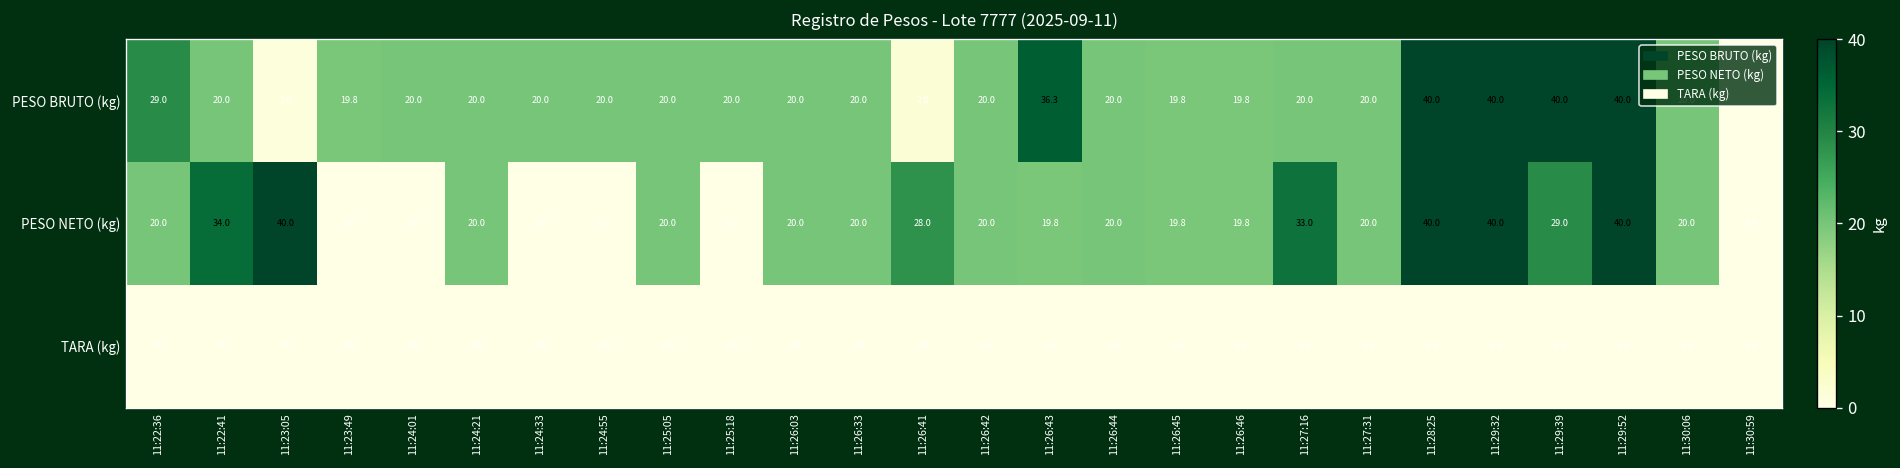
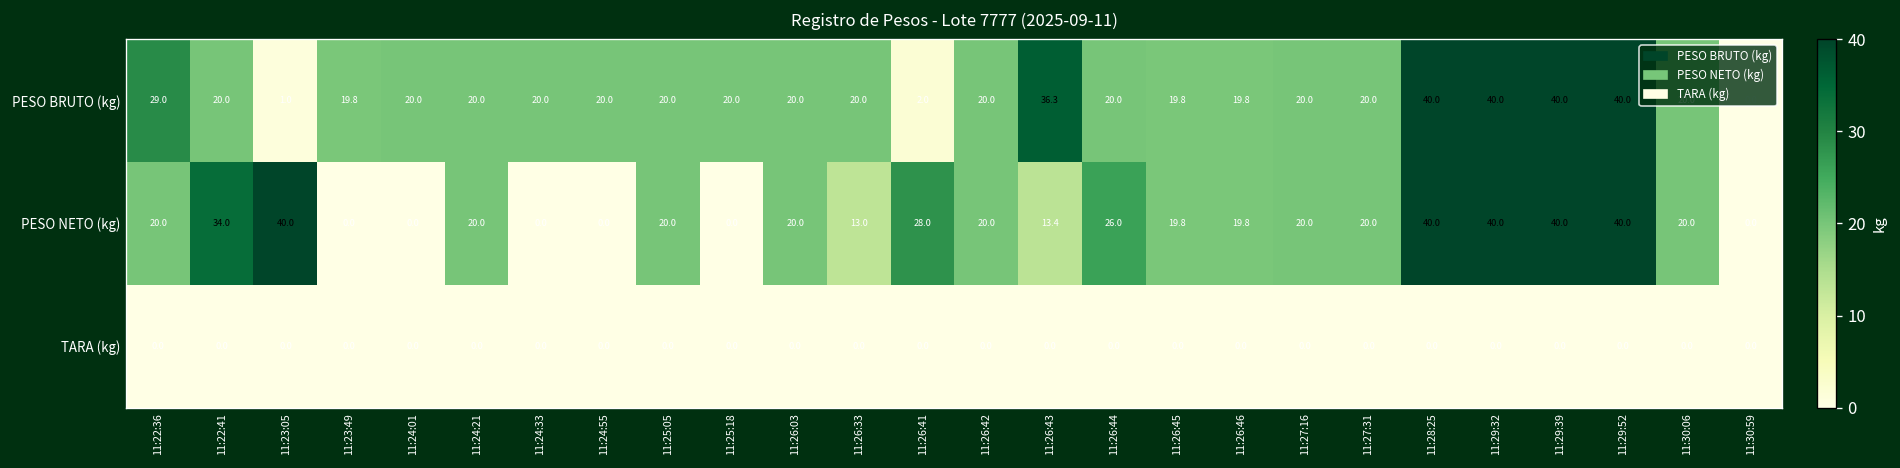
  {
    "PESO BRUTO (kg)": {
      "11:22:36": 29.0,
      "11:22:41": 20.0,
      "11:23:49": 19.8,
      "11:24:01": 20.0,
      "11:24:21": 20.0,
      "11:24:33": 20.0,
      "11:24:55": 20.0,
      "11:25:05": 20.0,
      "11:25:18": 20.0,
      "11:26:03": 20.0,
      "11:26:33": 20.0,
      "11:26:42": 20.0,
      "11:26:43": 36.3,
      "11:26:44": 20.0,
      "11:26:45": 19.8,
      "11:26:46": 19.8,
      "11:27:16": 20.0,
      "11:27:31": 20.0,
      "11:28:25": 40.0,
      "11:29:32": 40.0,
      "11:29:39": 40.0,
      "11:29:52": 40.0
    },
    "PESO NETO (kg)": {
      "11:22:36": 20.0,
      "11:22:41": 34.0,
      "11:23:05": 40.0,
      "11:24:21": 20.0,
      "11:25:05": 20.0,
      "11:26:03": 20.0,
-     "11:26:33": 20.0,
+     "11:26:33": 13.0,
      "11:26:41": 28.0,
      "11:26:42": 20.0,
-     "11:26:43": 19.8,
-     "11:26:44": 20.0,
+     "11:26:43": 13.4,
+     "11:26:44": 26.0,
      "11:26:45": 19.8,
      "11:26:46": 19.8,
-     "11:27:16": 33.0,
+     "11:27:16": 20.0,
      "11:27:31": 20.0,
      "11:28:25": 40.0,
      "11:29:32": 40.0,
-     "11:29:39": 29.0,
+     "11:29:39": 40.0,
      "11:29:52": 40.0,
      "11:30:06": 20.0
    }
  }
